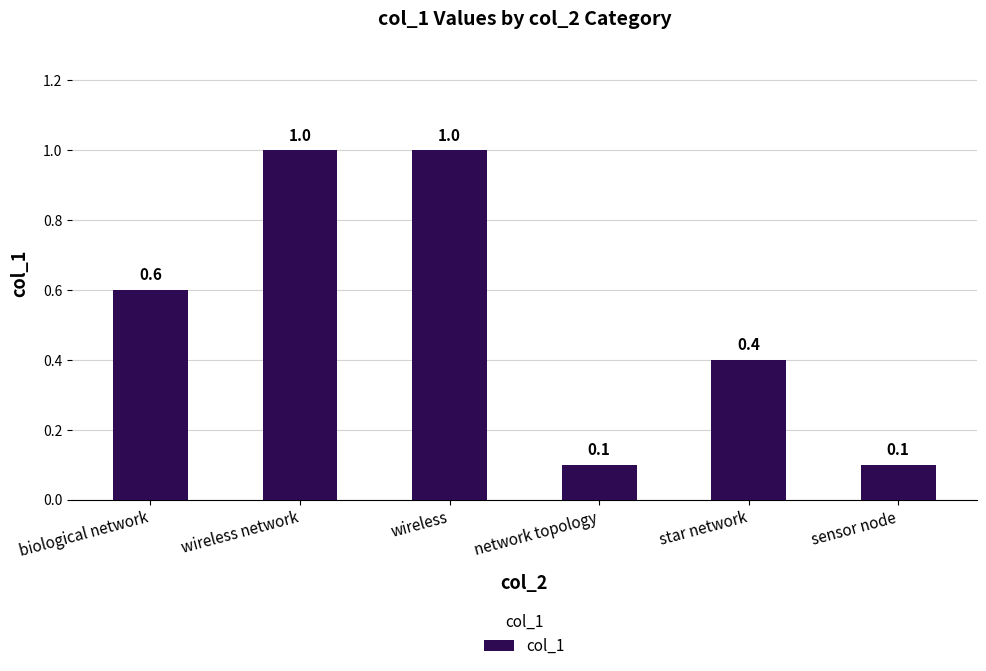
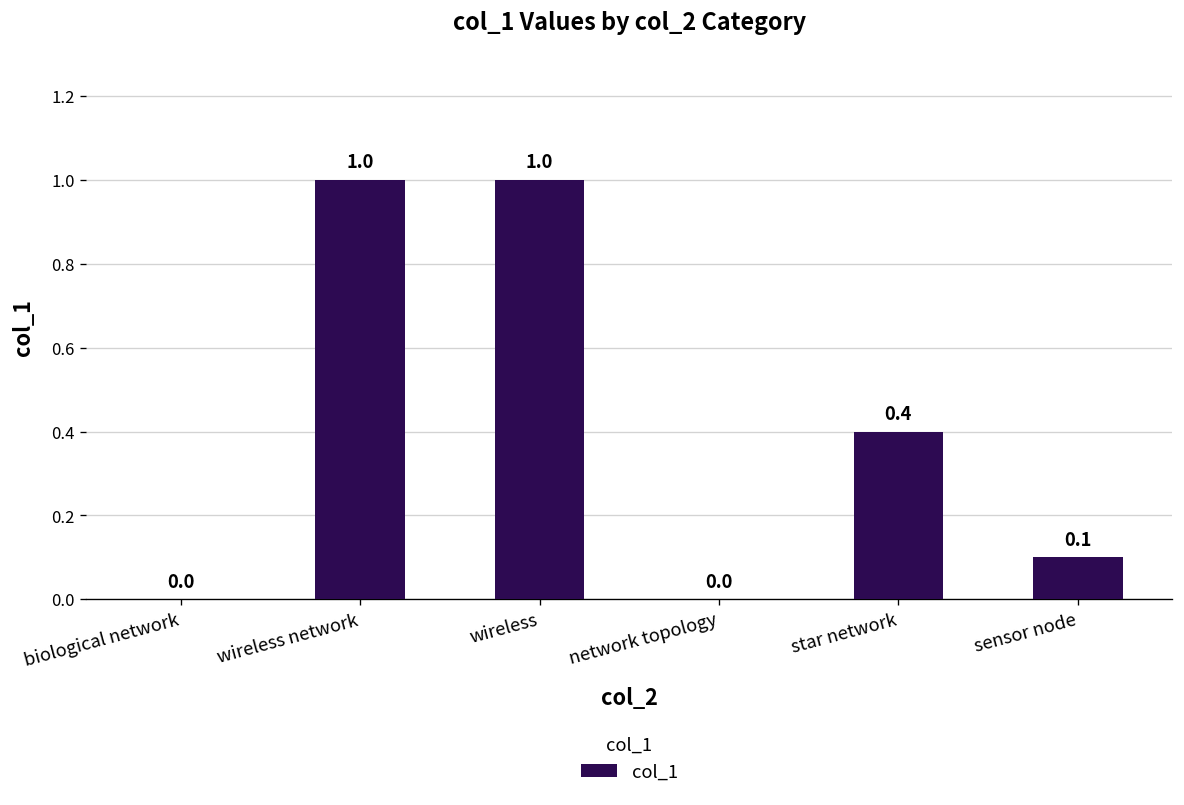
  {
-   "biological network": 0.6,
+   "biological network": 0.0,
    "wireless network": 1.0,
    "wireless": 1.0,
-   "network topology": 0.1,
+   "network topology": 0.0,
    "star network": 0.4,
    "sensor node": 0.1
  }
